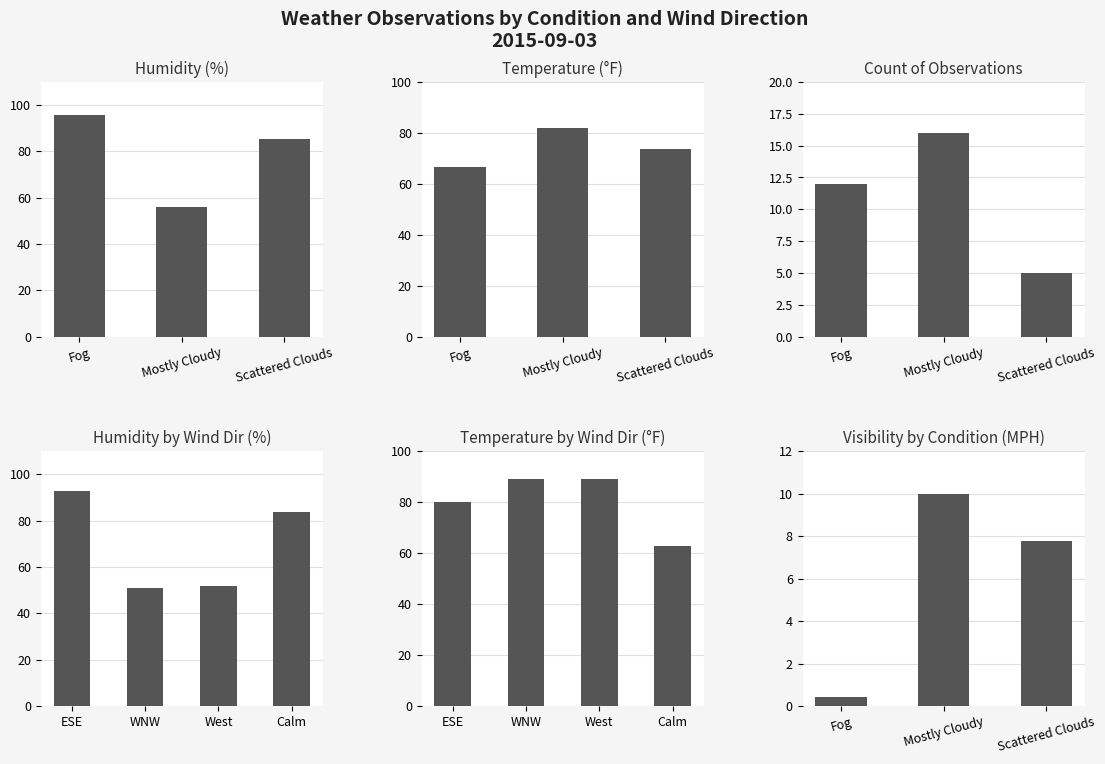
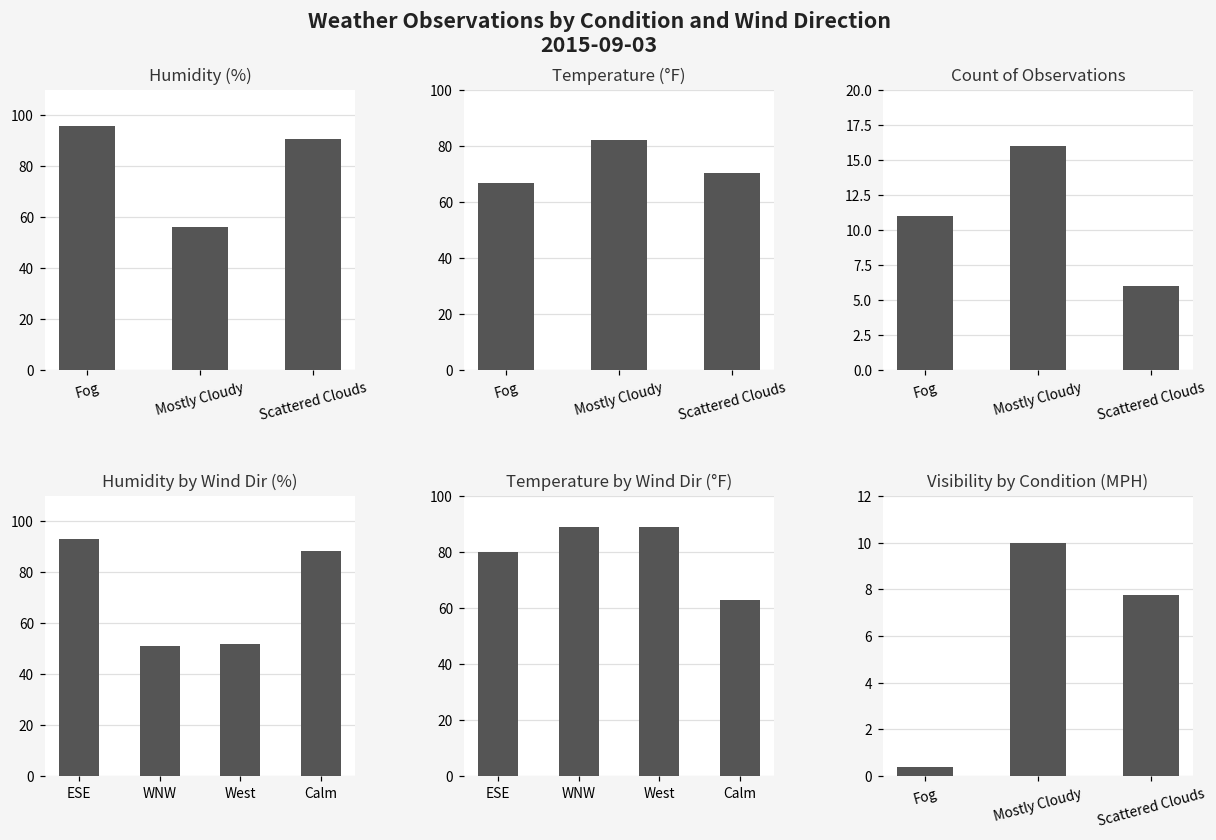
  {
    "Humidity (%)": {
      "Fog": 96,
      "Mostly Cloudy": 56,
-     "Scattered Clouds": 85
+     "Scattered Clouds": 91
    },
    "Temperature (°F)": {
      "Fog": 67,
      "Mostly Cloudy": 82,
-     "Scattered Clouds": 74
+     "Scattered Clouds": 70
    },
    "Count of Observations": {
-     "Fog": 12,
+     "Fog": 11,
      "Mostly Cloudy": 16,
-     "Scattered Clouds": 5
+     "Scattered Clouds": 6
    },
    "Humidity by Wind Dir (%)": {
      "ESE": 93,
      "WNW": 51,
      "West": 52,
-     "Calm": 84
+     "Calm": 88
    },
    "Temperature by Wind Dir (°F)": {
      "ESE": 80,
      "WNW": 89,
      "West": 89,
      "Calm": 63
    },
    "Visibility by Condition (MPH)": {
      "Fog": 0.4,
      "Mostly Cloudy": 10.0,
      "Scattered Clouds": 7.8
    }
  }
